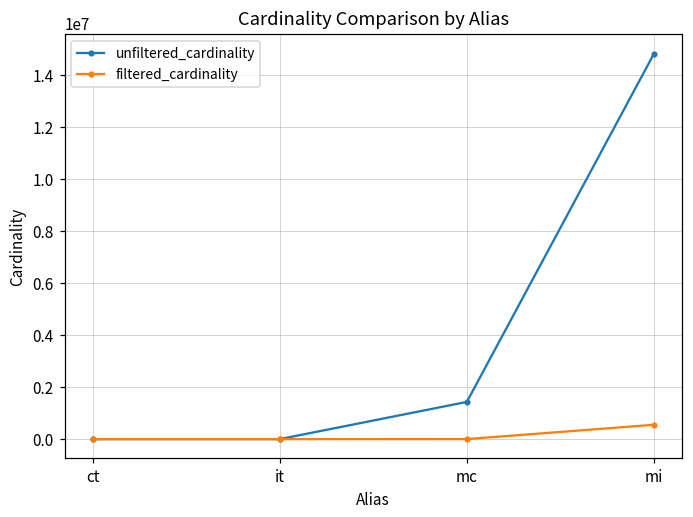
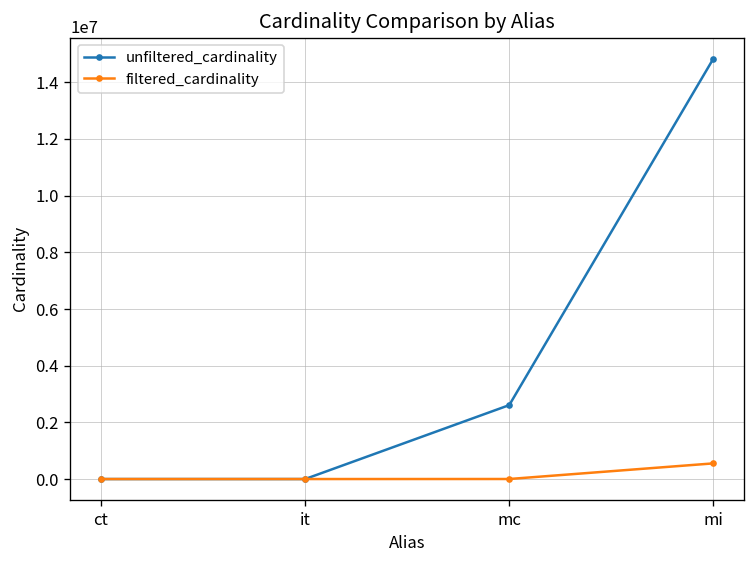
  {
    "unfiltered_cardinality": {
-     "mc": 1400000,
+     "mc": 2600000,
      "mi": 14800000
    },
    "filtered_cardinality": {
      "mc": 0,
      "mi": 600000
    }
  }
